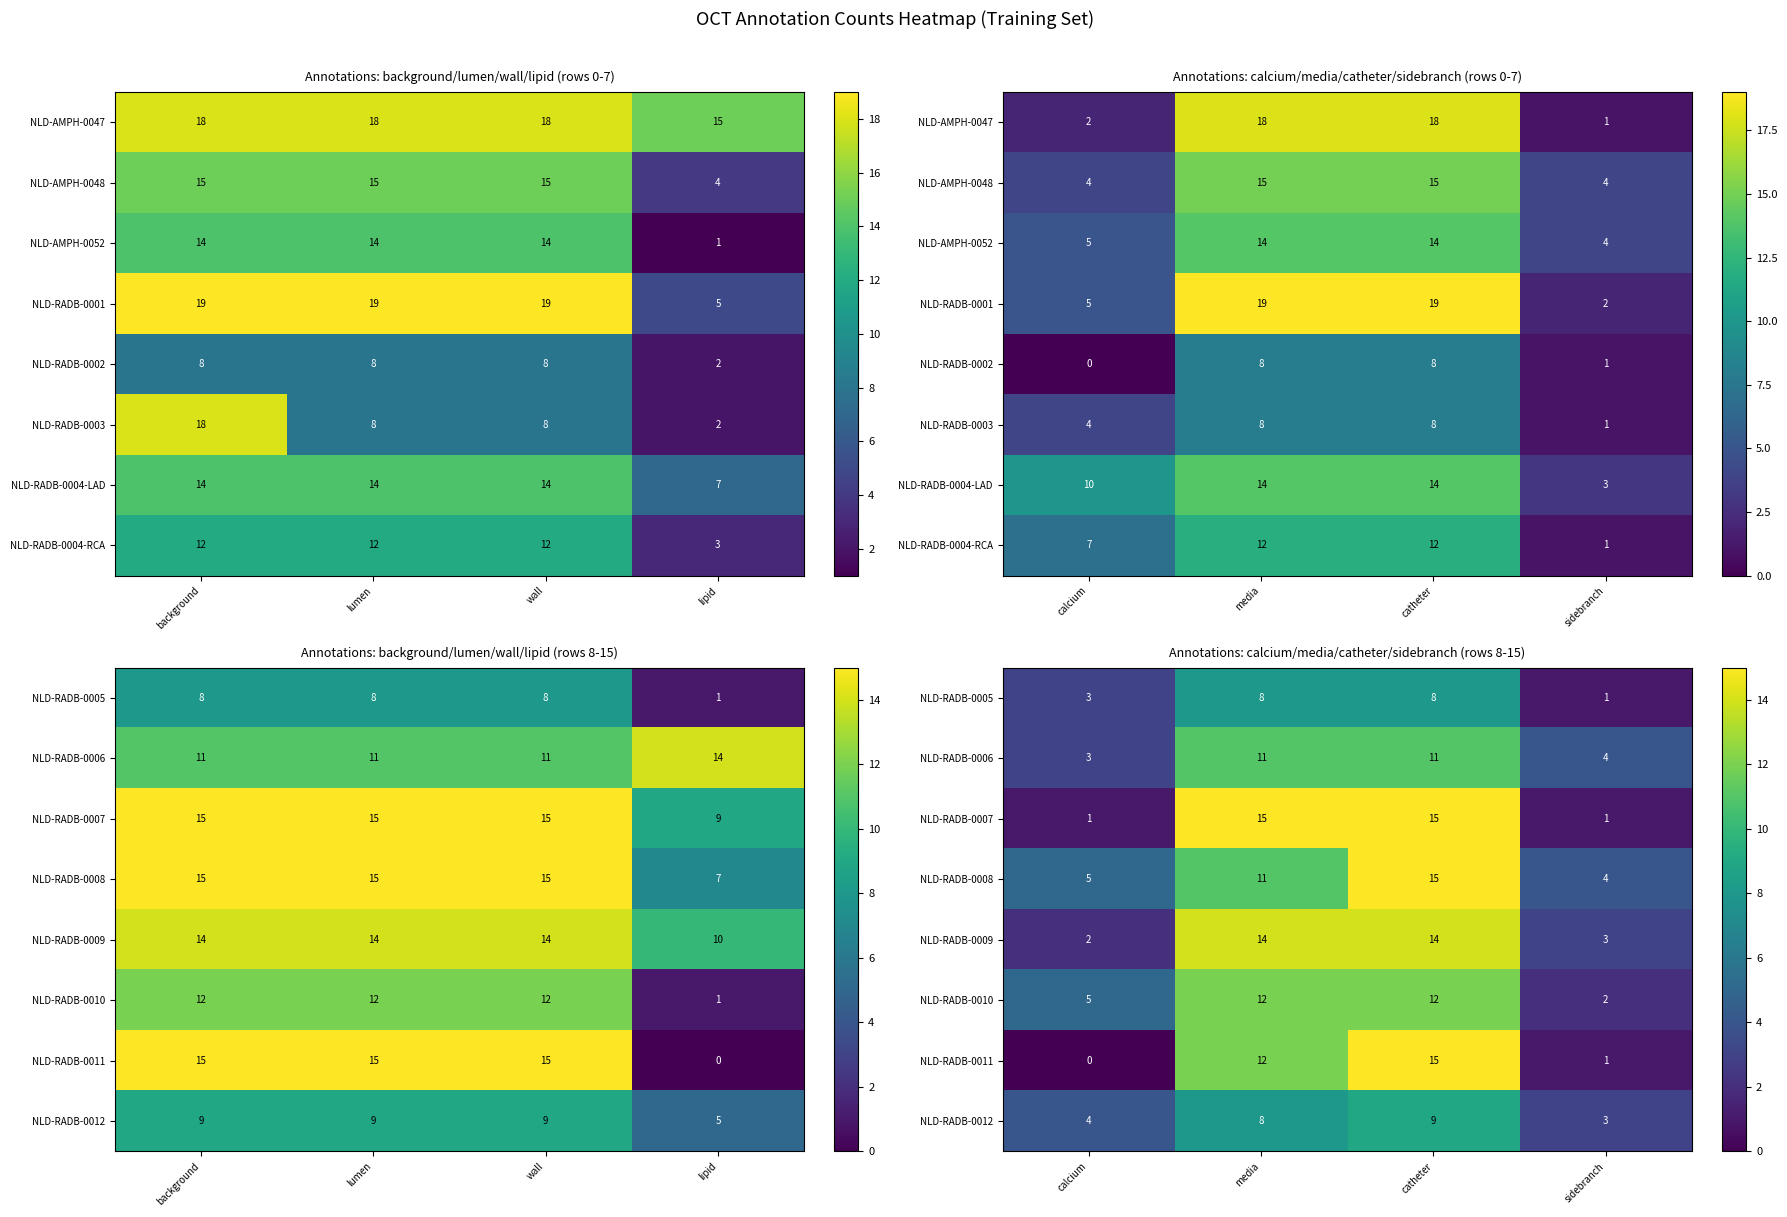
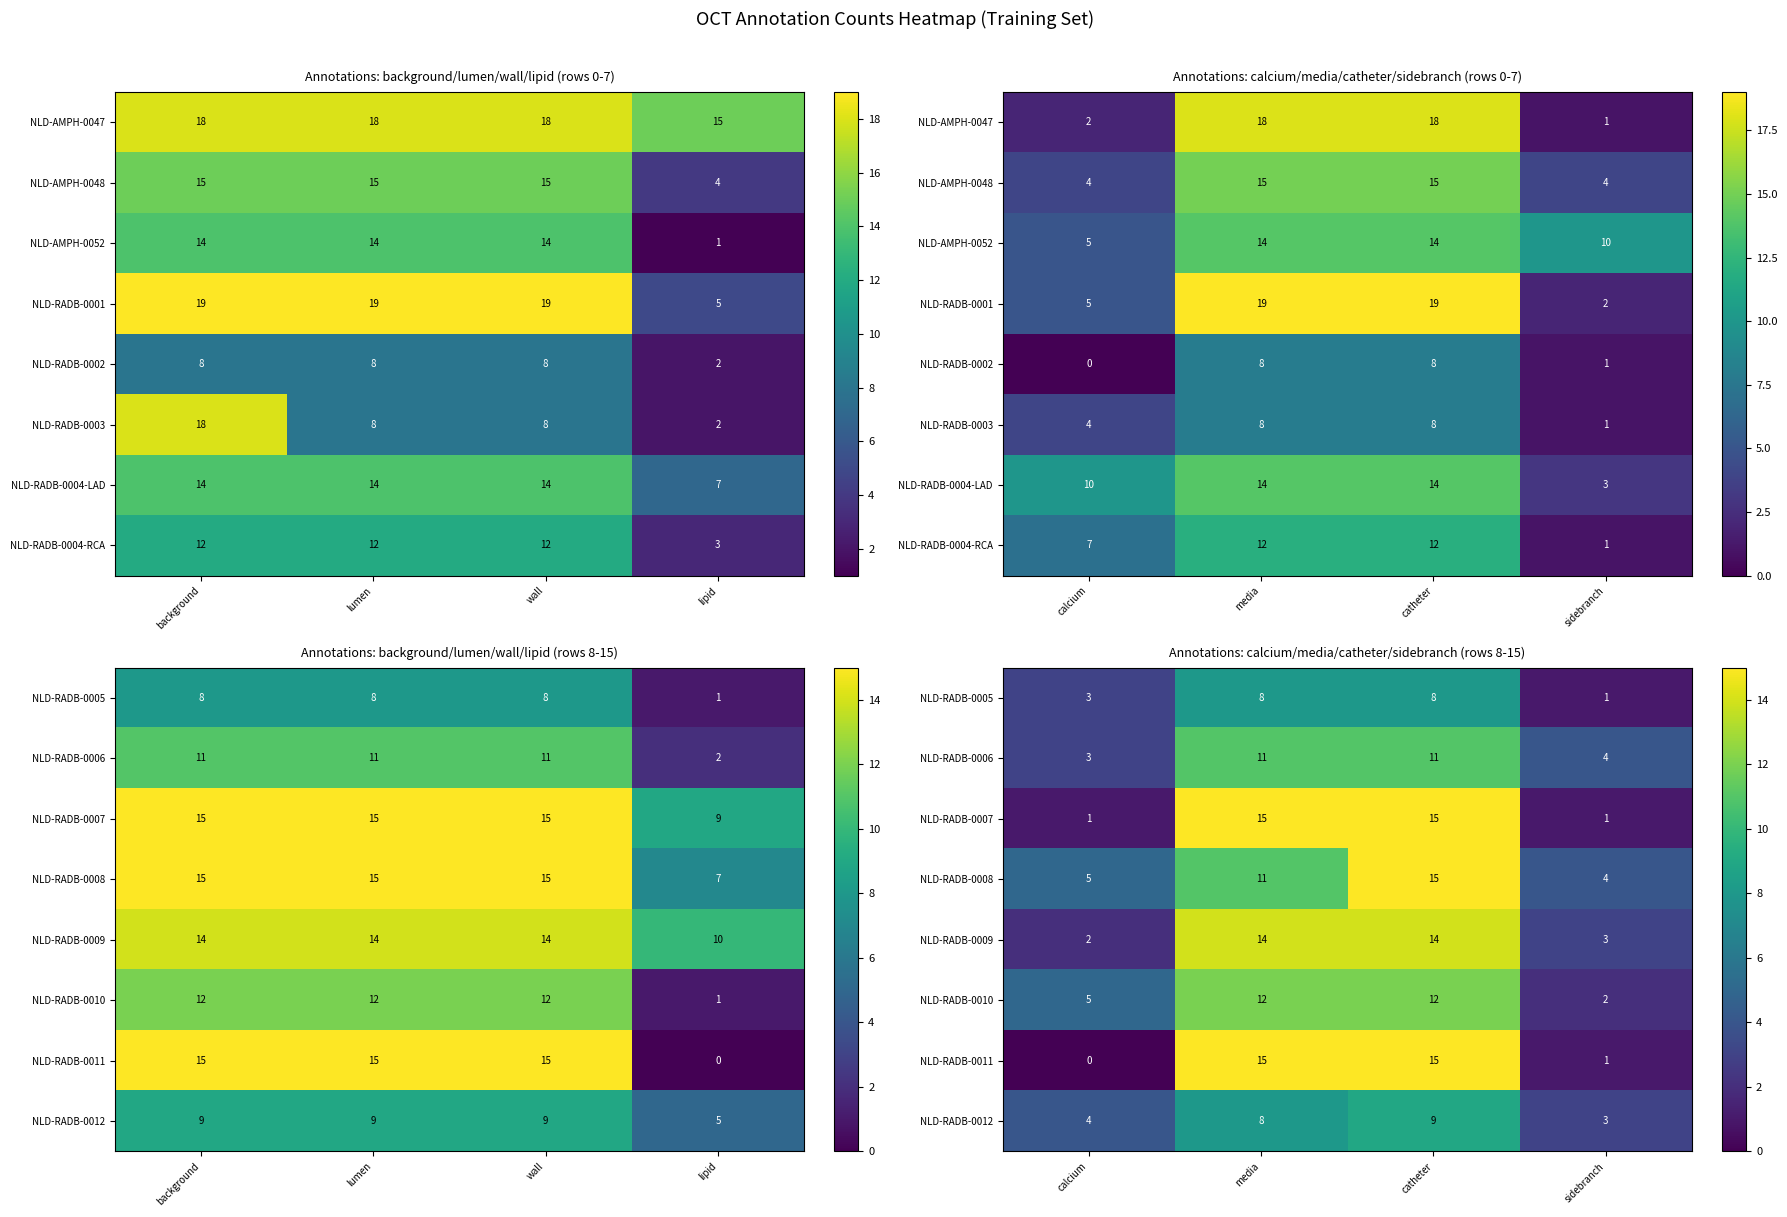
  {
    "Annotations: background/lumen/wall/lipid (rows 0-7)": {
      "NLD-AMPH-0047": {
        "background": 18,
        "lumen": 18,
        "wall": 18,
        "lipid": 15
      },
      "NLD-AMPH-0048": {
        "background": 15,
        "lumen": 15,
        "wall": 15,
        "lipid": 4
      },
      "NLD-AMPH-0052": {
        "background": 14,
        "lumen": 14,
        "wall": 14,
        "lipid": 1
      },
      "NLD-RADB-0001": {
        "background": 19,
        "lumen": 19,
        "wall": 19,
        "lipid": 5
      },
      "NLD-RADB-0002": {
        "background": 8,
        "lumen": 8,
        "wall": 8,
        "lipid": 2
      },
      "NLD-RADB-0003": {
        "background": 18,
        "lumen": 8,
        "wall": 8,
        "lipid": 2
      },
      "NLD-RADB-0004-LAD": {
        "background": 14,
        "lumen": 14,
        "wall": 14,
        "lipid": 7
      },
      "NLD-RADB-0004-RCA": {
        "background": 12,
        "lumen": 12,
        "wall": 12,
        "lipid": 3
      }
    },
    "Annotations: calcium/media/catheter/sidebranch (rows 0-7)": {
      "NLD-AMPH-0047": {
        "calcium": 2,
        "media": 18,
        "catheter": 18,
        "sidebranch": 1
      },
      "NLD-AMPH-0048": {
        "calcium": 4,
        "media": 15,
        "catheter": 15,
        "sidebranch": 4
      },
      "NLD-AMPH-0052": {
        "calcium": 5,
        "media": 14,
        "catheter": 14,
-       "sidebranch": 4
+       "sidebranch": 10
      },
      "NLD-RADB-0001": {
        "calcium": 5,
        "media": 19,
        "catheter": 19,
        "sidebranch": 2
      },
      "NLD-RADB-0002": {
        "calcium": 0,
        "media": 8,
        "catheter": 8,
        "sidebranch": 1
      },
      "NLD-RADB-0003": {
        "calcium": 4,
        "media": 8,
        "catheter": 8,
        "sidebranch": 1
      },
      "NLD-RADB-0004-LAD": {
        "calcium": 10,
        "media": 14,
        "catheter": 14,
        "sidebranch": 3
      },
      "NLD-RADB-0004-RCA": {
        "calcium": 7,
        "media": 12,
        "catheter": 12,
        "sidebranch": 1
      }
    },
    "Annotations: background/lumen/wall/lipid (rows 8-15)": {
      "NLD-RADB-0005": {
        "background": 8,
        "lumen": 8,
        "wall": 8,
        "lipid": 1
      },
      "NLD-RADB-0006": {
        "background": 11,
        "lumen": 11,
        "wall": 11,
-       "lipid": 14
+       "lipid": 2
      },
      "NLD-RADB-0007": {
        "background": 15,
        "lumen": 15,
        "wall": 15,
        "lipid": 9
      },
      "NLD-RADB-0008": {
        "background": 15,
        "lumen": 15,
        "wall": 15,
        "lipid": 7
      },
      "NLD-RADB-0009": {
        "background": 14,
        "lumen": 14,
        "wall": 14,
        "lipid": 10
      },
      "NLD-RADB-0010": {
        "background": 12,
        "lumen": 12,
        "wall": 12,
        "lipid": 1
      },
      "NLD-RADB-0011": {
        "background": 15,
        "lumen": 15,
        "wall": 15,
        "lipid": 0
      },
      "NLD-RADB-0012": {
        "background": 9,
        "lumen": 9,
        "wall": 9,
        "lipid": 5
      }
    },
    "Annotations: calcium/media/catheter/sidebranch (rows 8-15)": {
      "NLD-RADB-0005": {
        "calcium": 3,
        "media": 8,
        "catheter": 8,
        "sidebranch": 1
      },
      "NLD-RADB-0006": {
        "calcium": 3,
        "media": 11,
        "catheter": 11,
        "sidebranch": 4
      },
      "NLD-RADB-0007": {
        "calcium": 1,
        "media": 15,
        "catheter": 15,
        "sidebranch": 1
      },
      "NLD-RADB-0008": {
        "calcium": 5,
        "media": 11,
        "catheter": 15,
        "sidebranch": 4
      },
      "NLD-RADB-0009": {
        "calcium": 2,
        "media": 14,
        "catheter": 14,
        "sidebranch": 3
      },
      "NLD-RADB-0010": {
        "calcium": 5,
        "media": 12,
        "catheter": 12,
        "sidebranch": 2
      },
      "NLD-RADB-0011": {
        "calcium": 0,
-       "media": 12,
+       "media": 15,
        "catheter": 15,
        "sidebranch": 1
      },
      "NLD-RADB-0012": {
        "calcium": 4,
        "media": 8,
        "catheter": 9,
        "sidebranch": 3
      }
    }
  }
